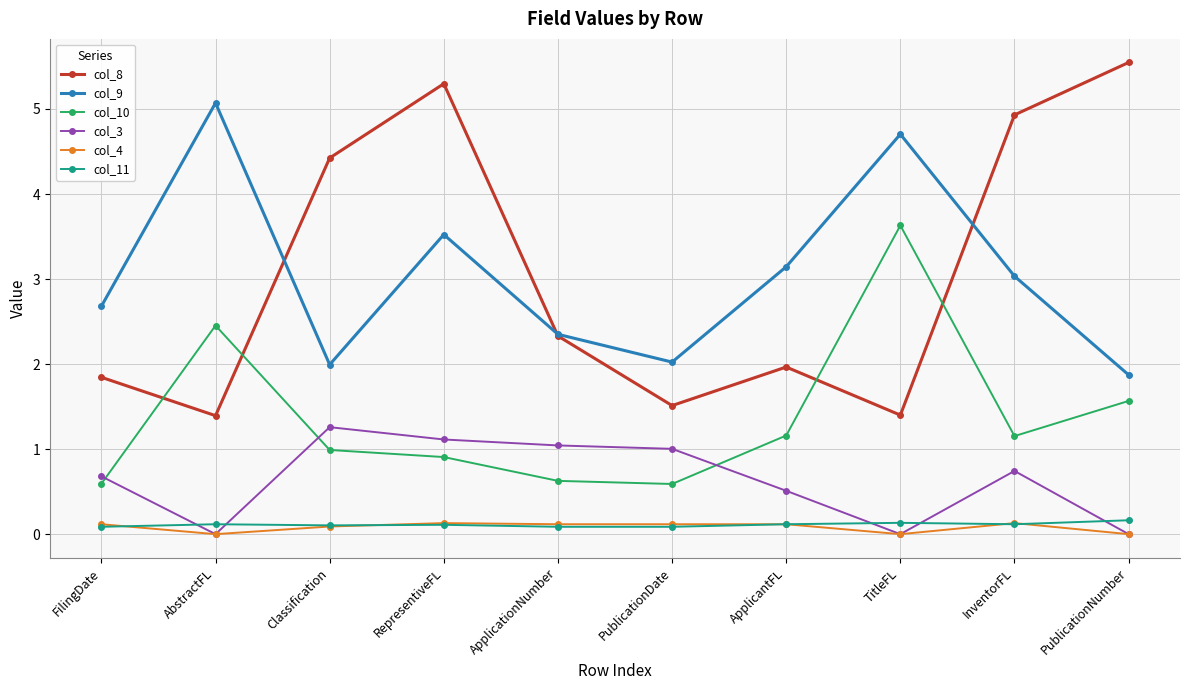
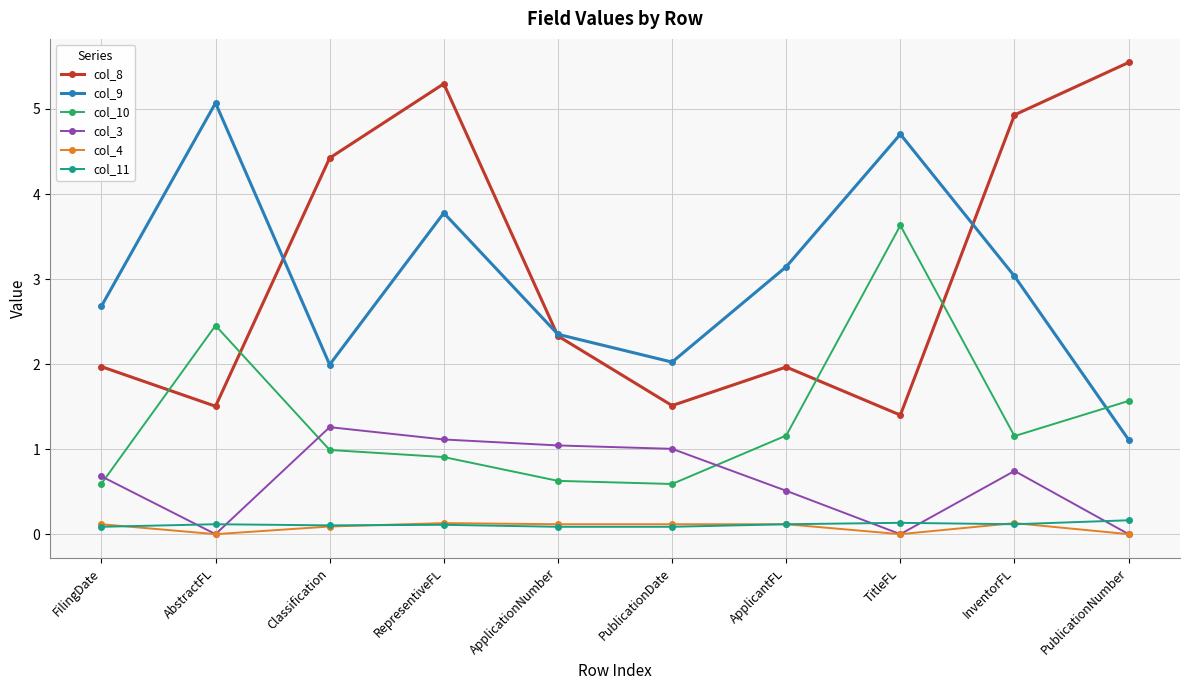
  {
    "col_8": {
-     "FilingDate": 1.8,
-     "AbstractFL": 1.4,
+     "FilingDate": 2.0,
+     "AbstractFL": 1.5,
      "Classification": 4.4,
      "RepresentiveFL": 5.3,
      "PublicationDate": 1.5,
      "ApplicantFL": 2.0,
      "TitleFL": 1.4,
      "InventorFL": 4.9,
      "PublicationNumber": 5.5
    },
    "col_9": {
      "FilingDate": 2.7,
      "AbstractFL": 5.1,
      "Classification": 2.0,
-     "RepresentiveFL": 3.5,
+     "RepresentiveFL": 3.8,
      "PublicationDate": 2.0,
      "ApplicantFL": 3.1,
      "TitleFL": 4.7,
      "InventorFL": 3.0,
-     "PublicationNumber": 1.9
+     "PublicationNumber": 1.1
    },
    "col_3": {
      "FilingDate": 0.7,
      "Classification": 1.3,
      "RepresentiveFL": 1.1,
      "ApplicationNumber": 1.0,
      "PublicationDate": 1.0,
      "ApplicantFL": 0.5,
      "InventorFL": 0.7
    },
    "col_4": {
      "FilingDate": 0.1,
      "ApplicationNumber": 0.1,
      "PublicationDate": 0.1
    }
  }
